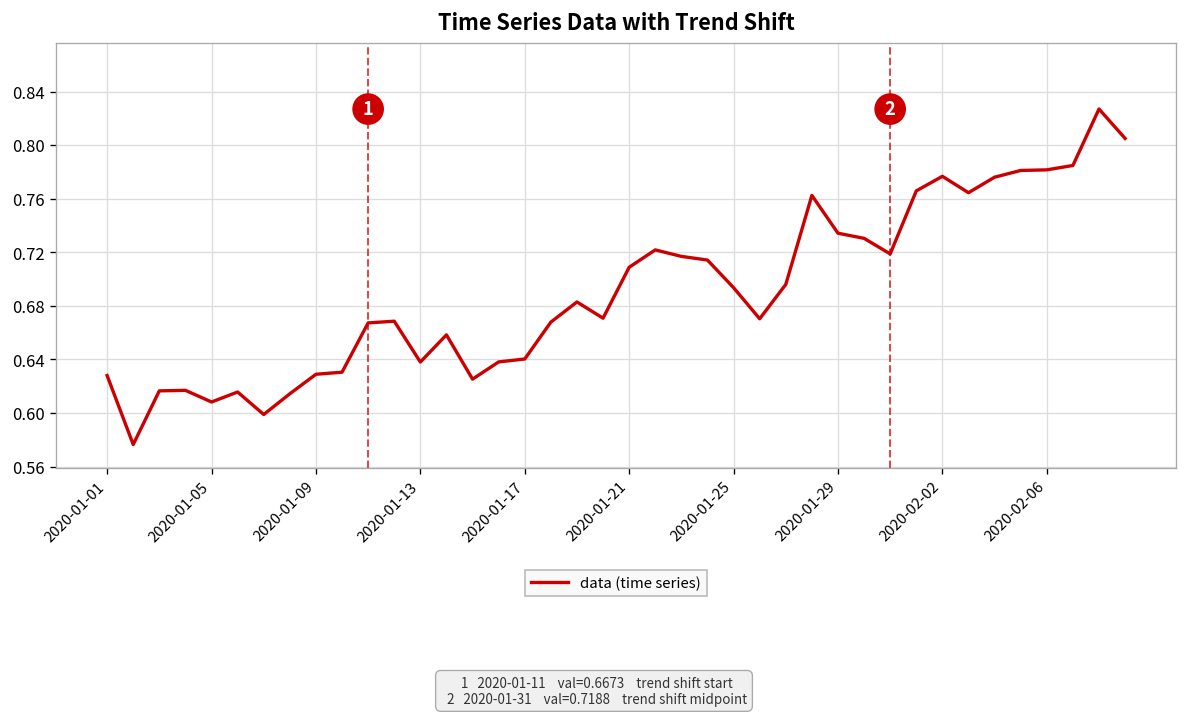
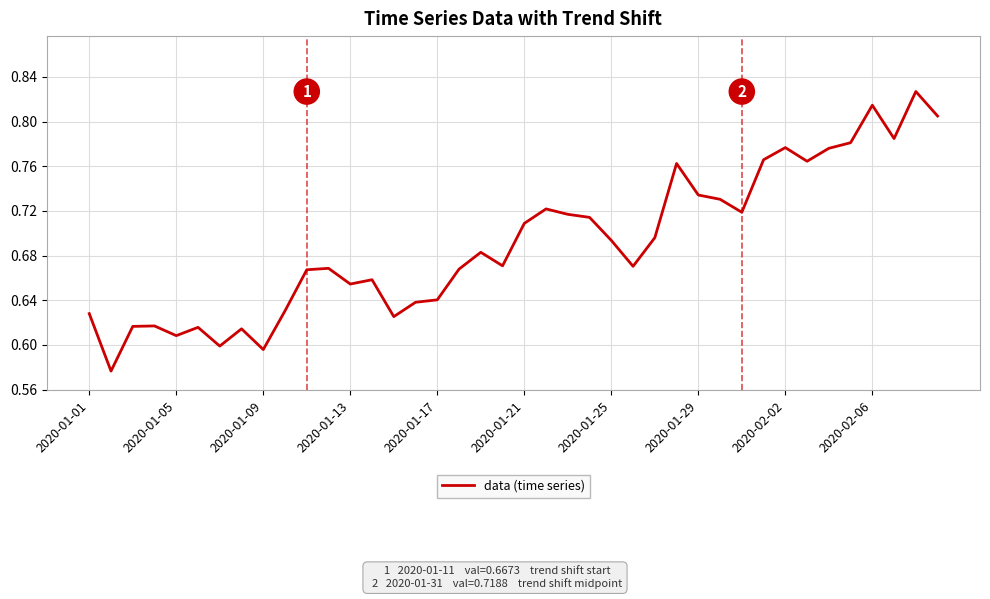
  {
    "2020-01-01": 0.628,
    "2020-01-05": 0.608,
-   "2020-01-09": 0.629,
-   "2020-01-13": 0.638,
+   "2020-01-09": 0.596,
+   "2020-01-13": 0.655,
    "2020-01-17": 0.640,
    "2020-01-21": 0.709,
    "2020-01-25": 0.694,
    "2020-01-29": 0.734,
    "2020-02-02": 0.777,
-   "2020-02-06": 0.782
+   "2020-02-06": 0.815
  }
